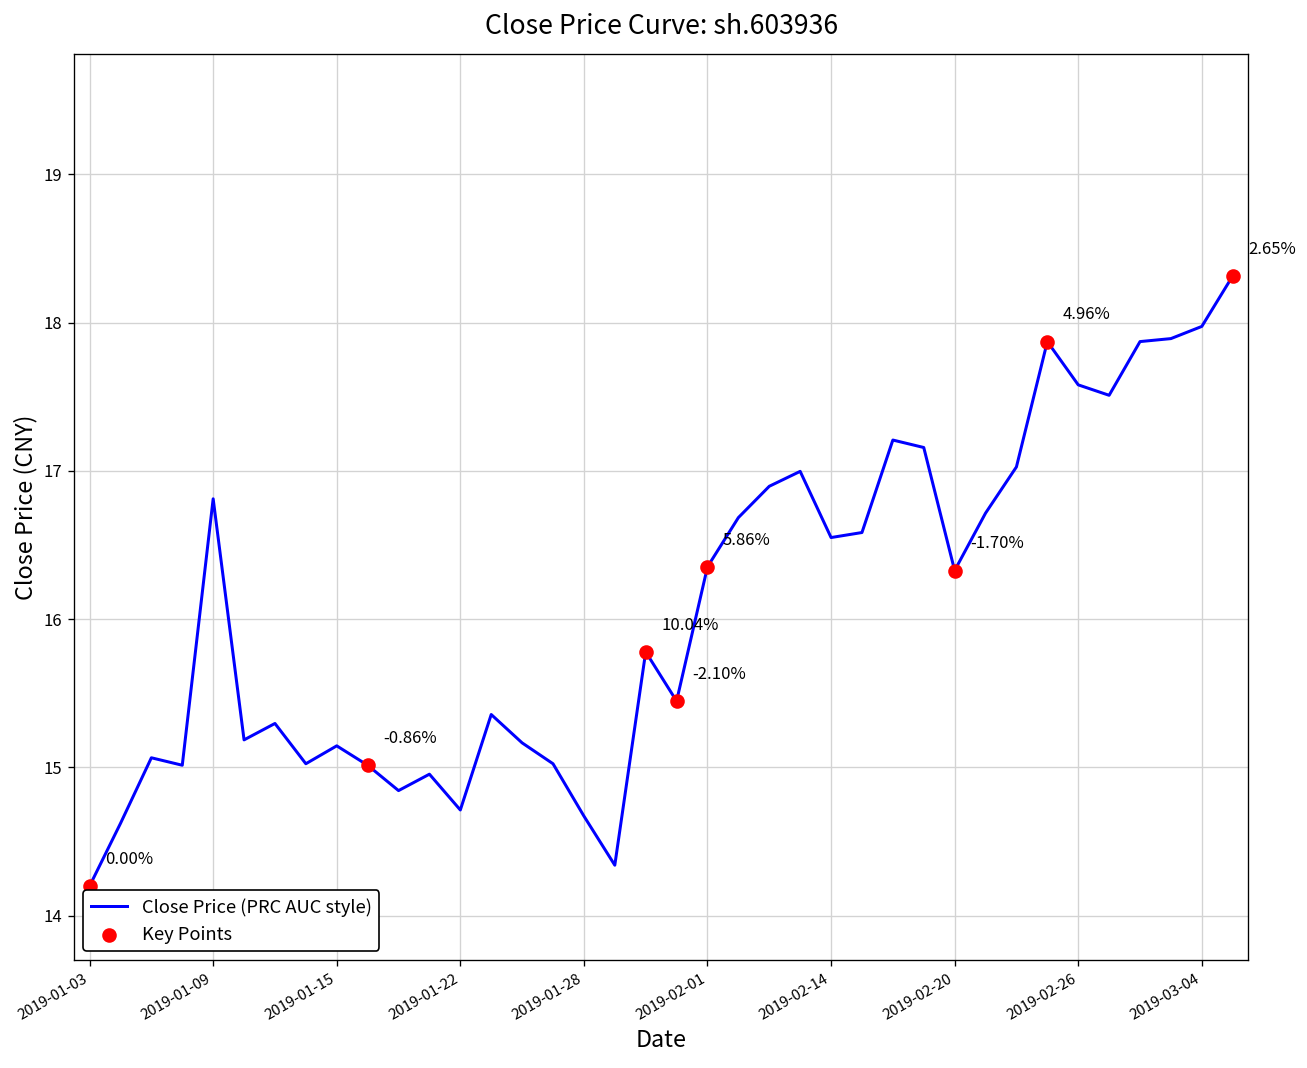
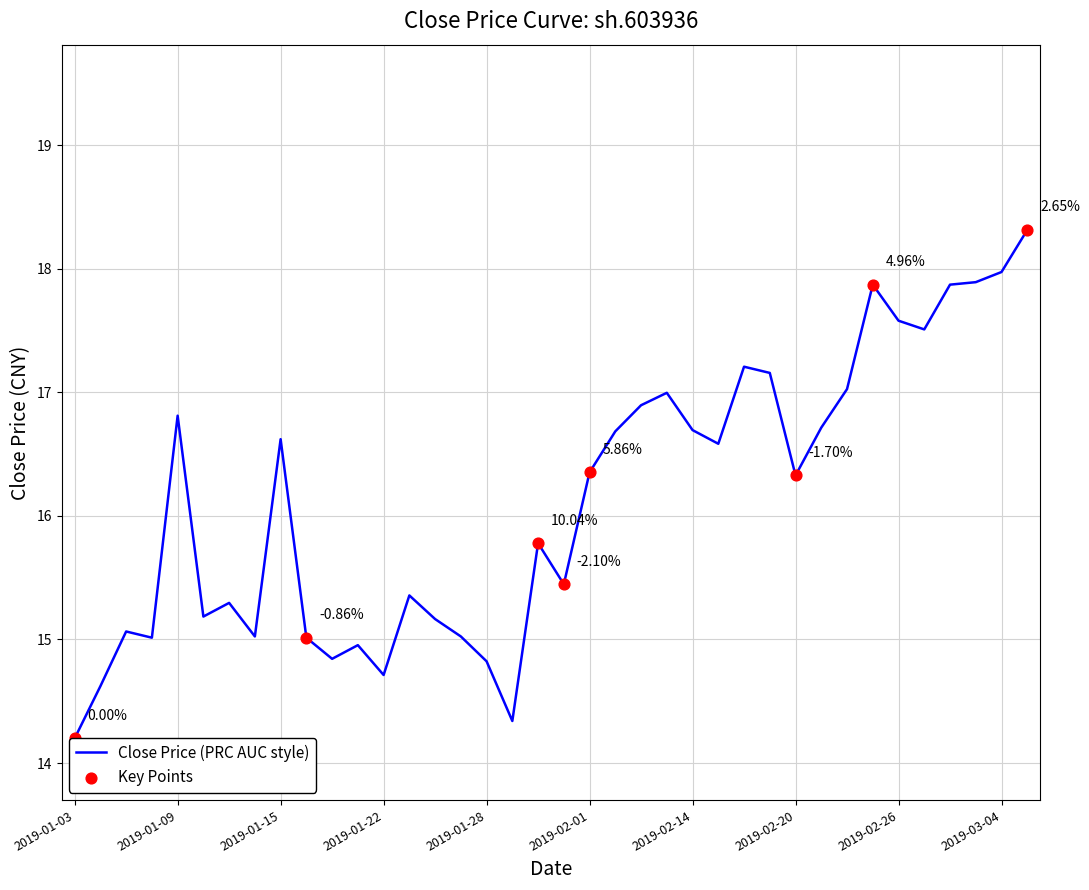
  {
    "Close Price (PRC AUC style)": {
      "2019-01-09": 16.81,
-     "2019-01-15": 15.15,
+     "2019-01-15": 16.62,
      "2019-01-22": 14.71,
-     "2019-01-28": 14.67,
-     "2019-02-14": 16.55,
+     "2019-01-28": 14.82,
+     "2019-02-14": 16.69,
      "2019-02-26": 17.58,
      "2019-03-04": 17.97
    }
  }
